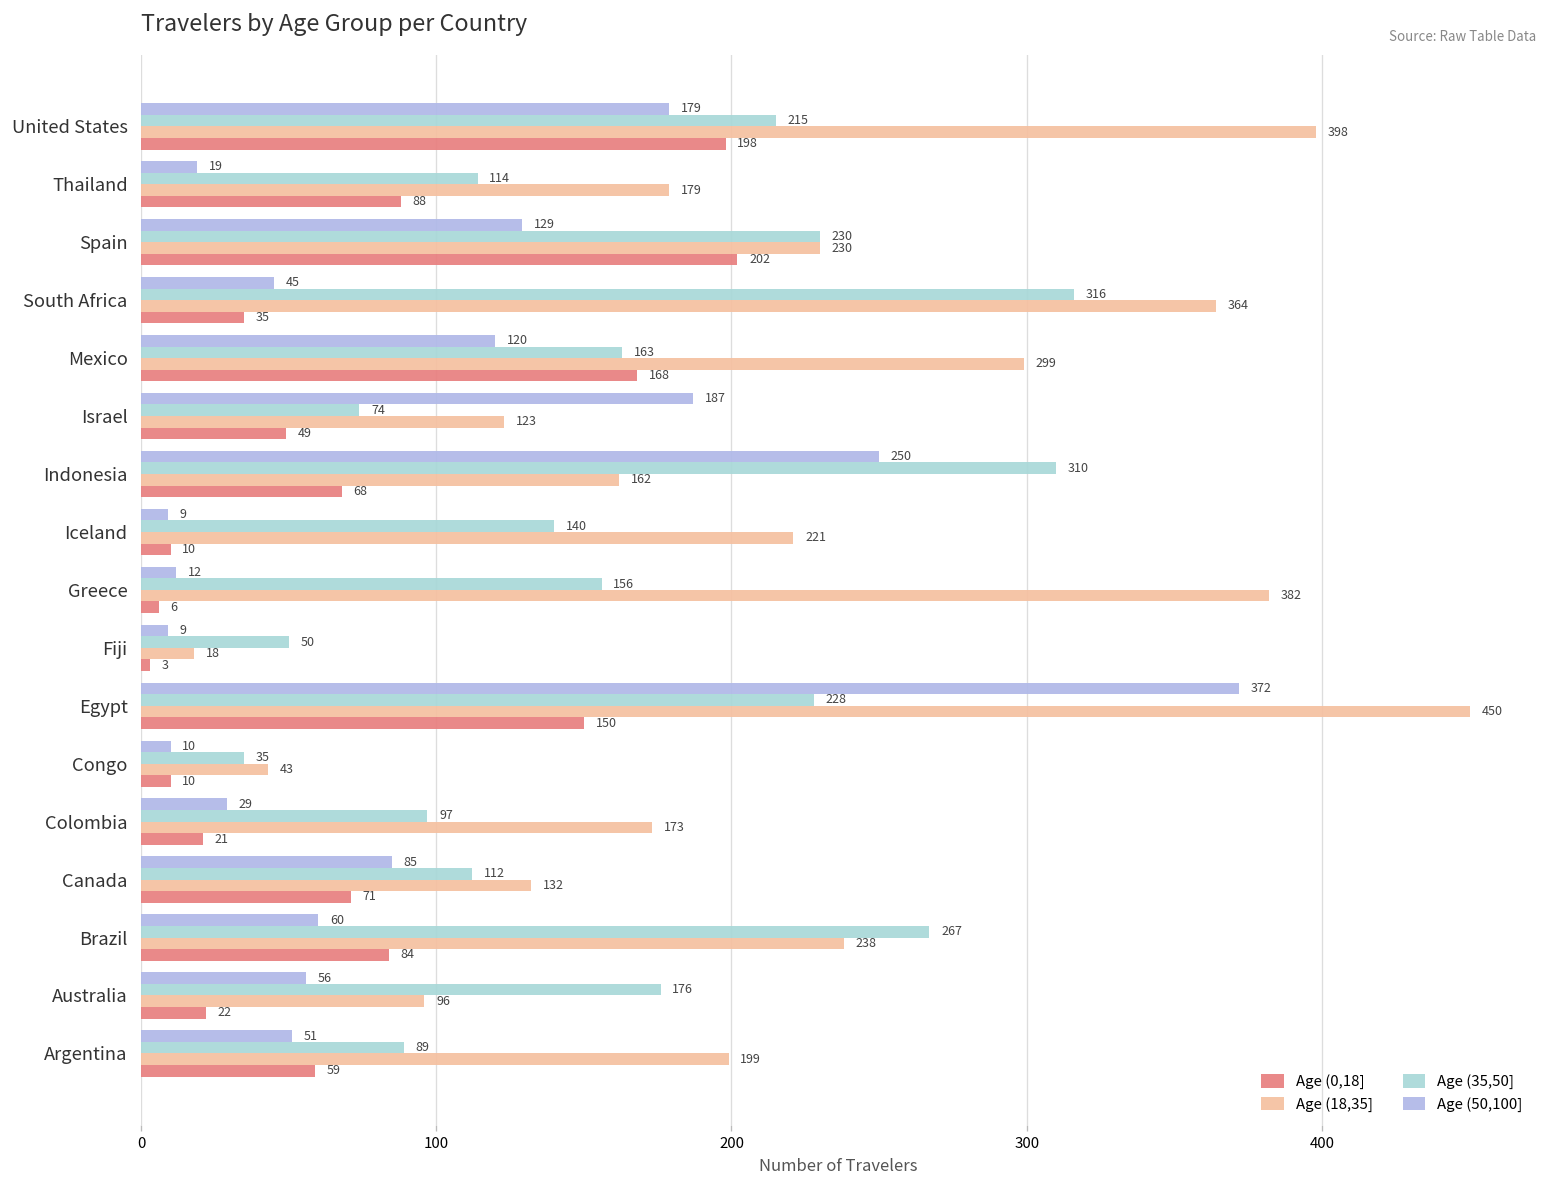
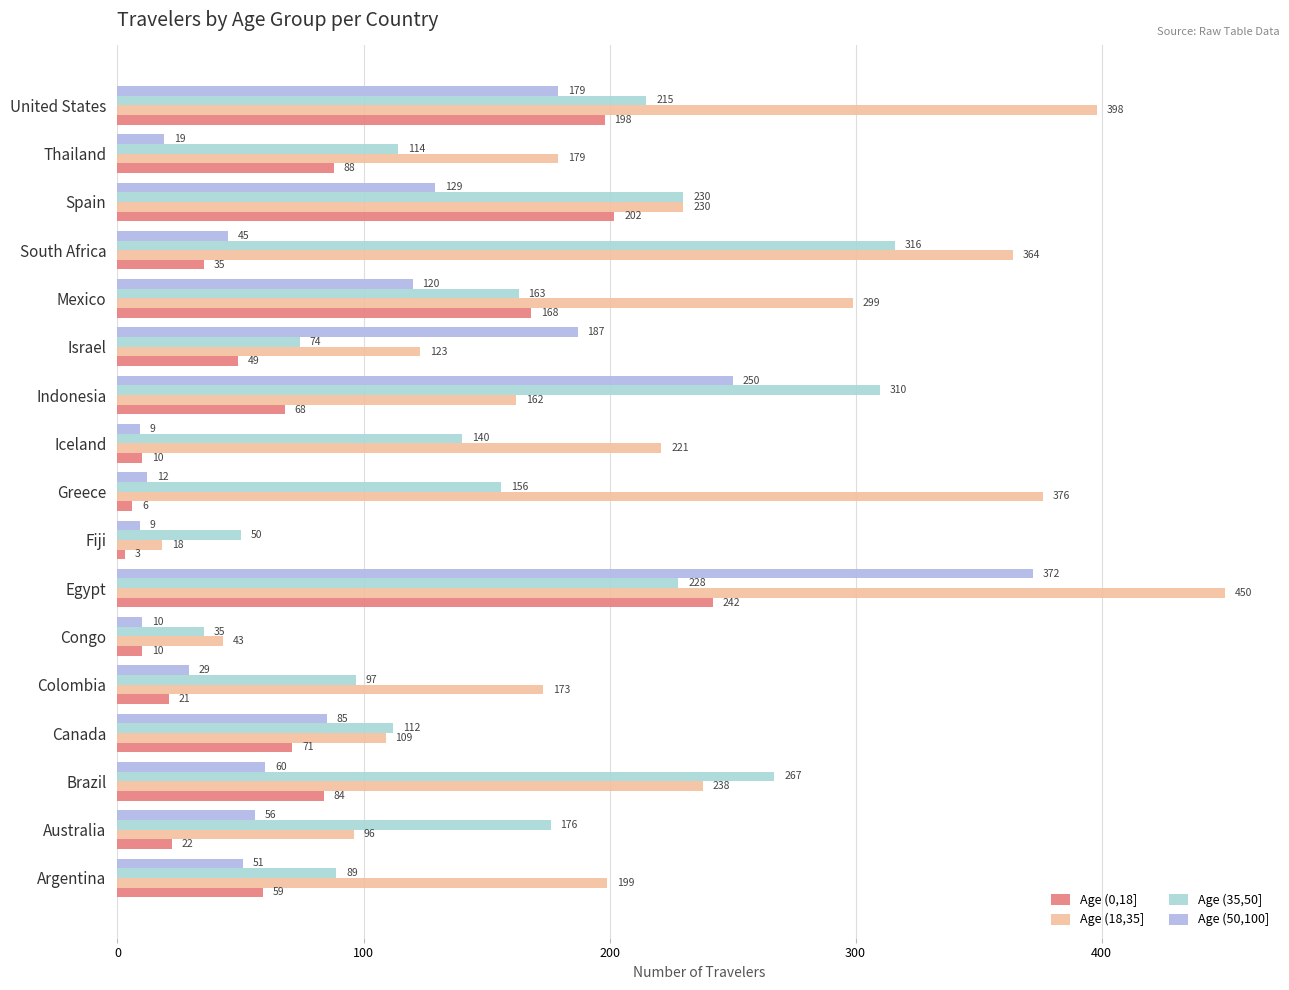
  {
    "Age (0,18]": {
      "United States": 198,
      "Thailand": 88,
      "Spain": 202,
      "South Africa": 35,
      "Mexico": 168,
      "Israel": 49,
      "Indonesia": 68,
      "Iceland": 10,
      "Greece": 6,
      "Fiji": 3,
-     "Egypt": 150,
+     "Egypt": 242,
      "Congo": 10,
      "Colombia": 21,
      "Canada": 71,
      "Brazil": 84,
      "Australia": 22,
      "Argentina": 59
    },
    "Age (18,35]": {
      "United States": 398,
      "Thailand": 179,
      "Spain": 230,
      "South Africa": 364,
      "Mexico": 299,
      "Israel": 123,
      "Indonesia": 162,
      "Iceland": 221,
-     "Greece": 382,
+     "Greece": 376,
      "Fiji": 18,
      "Egypt": 450,
      "Congo": 43,
      "Colombia": 173,
-     "Canada": 132,
+     "Canada": 109,
      "Brazil": 238,
      "Australia": 96,
      "Argentina": 199
    }
  }
